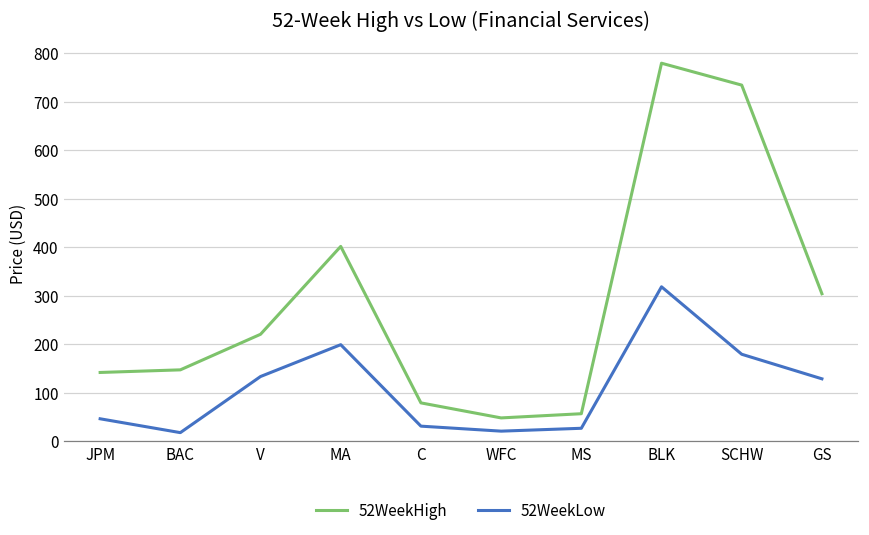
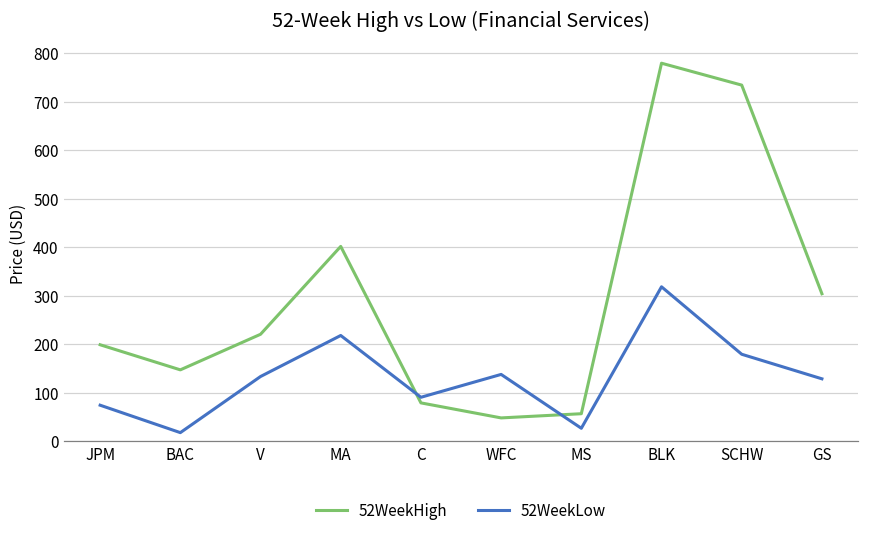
  {
    "52WeekHigh": {
-     "JPM": 140,
+     "JPM": 200,
      "BAC": 150,
      "V": 220,
      "MA": 400,
      "C": 80,
      "WFC": 50,
      "MS": 60,
      "BLK": 780,
      "SCHW": 730,
      "GS": 300
    },
    "52WeekLow": {
-     "JPM": 50,
+     "JPM": 70,
      "BAC": 20,
      "V": 130,
-     "MA": 200,
-     "C": 30,
-     "WFC": 20,
+     "MA": 220,
+     "C": 90,
+     "WFC": 140,
      "MS": 30,
      "BLK": 320,
      "SCHW": 180,
      "GS": 130
    }
  }
